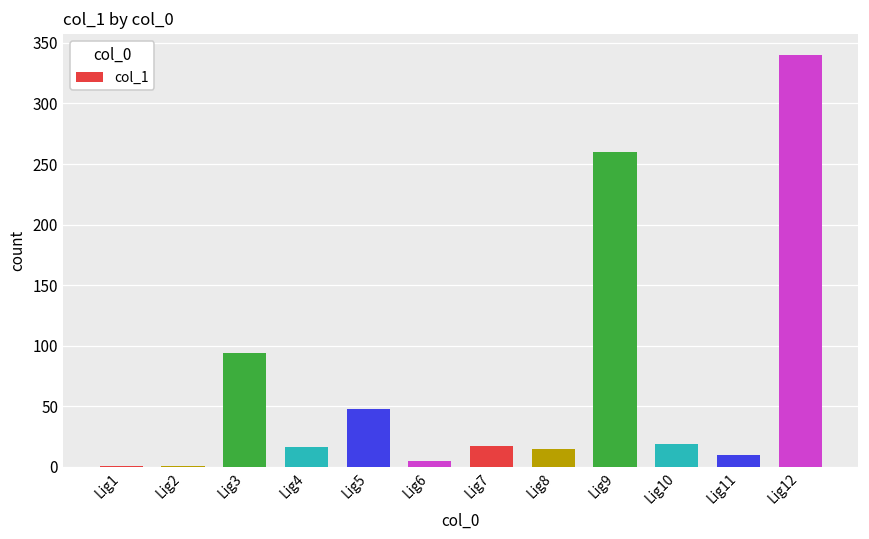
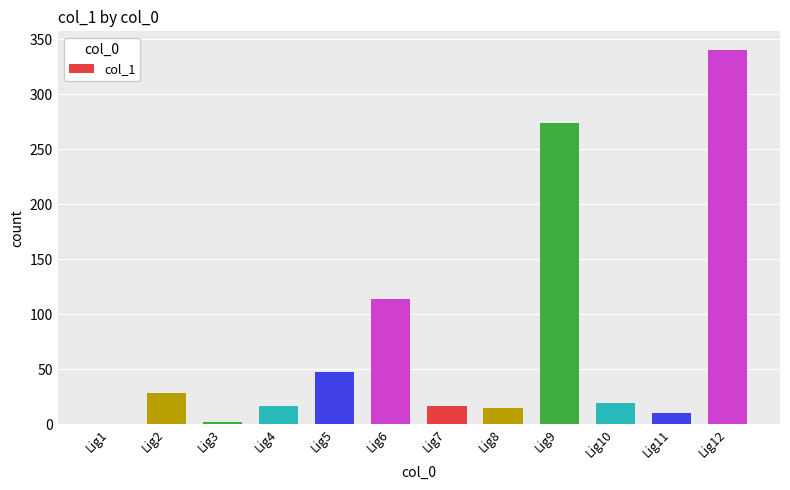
  {
-   "Lig2": 1,
-   "Lig3": 94,
+   "Lig2": 28,
+   "Lig3": 2,
    "Lig4": 17,
    "Lig5": 48,
-   "Lig6": 5,
+   "Lig6": 114,
    "Lig7": 17,
    "Lig8": 15,
-   "Lig9": 260,
+   "Lig9": 274,
    "Lig10": 19,
    "Lig11": 10,
    "Lig12": 340
  }
